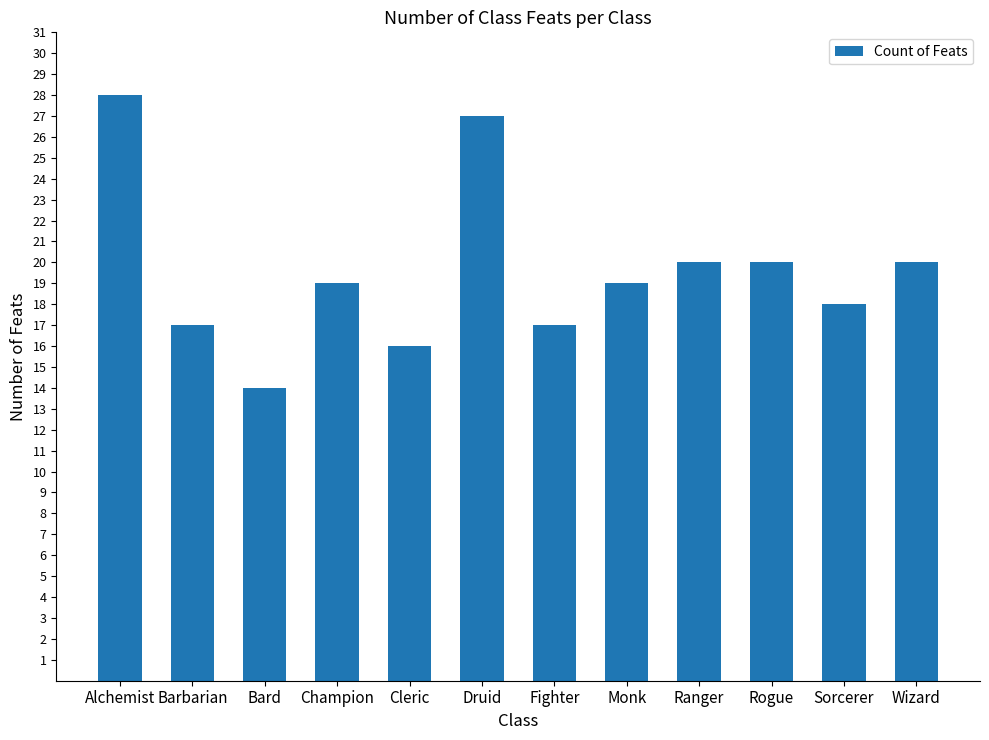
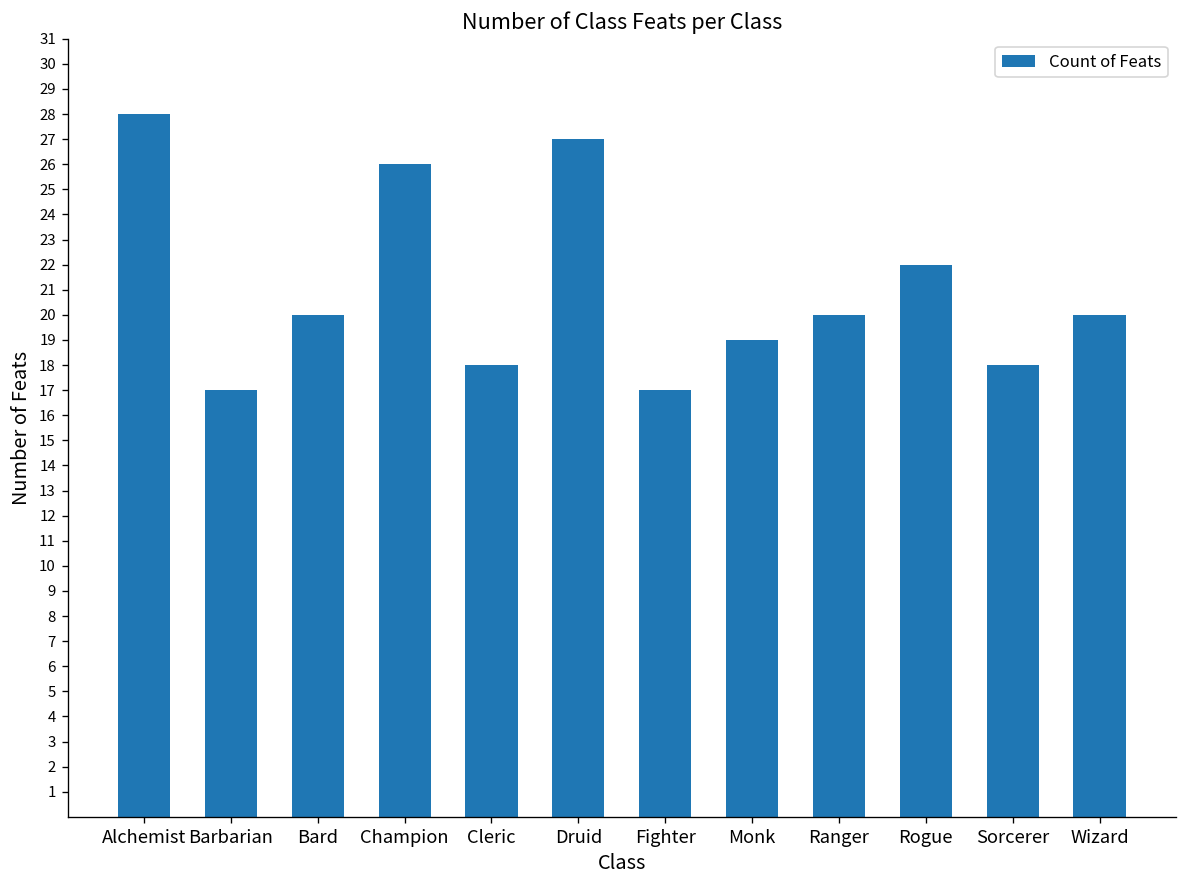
  {
    "Alchemist": 28,
    "Barbarian": 17,
-   "Bard": 14,
-   "Champion": 19,
-   "Cleric": 16,
+   "Bard": 20,
+   "Champion": 26,
+   "Cleric": 18,
    "Druid": 27,
    "Fighter": 17,
    "Monk": 19,
    "Ranger": 20,
-   "Rogue": 20,
+   "Rogue": 22,
    "Sorcerer": 18,
    "Wizard": 20
  }
